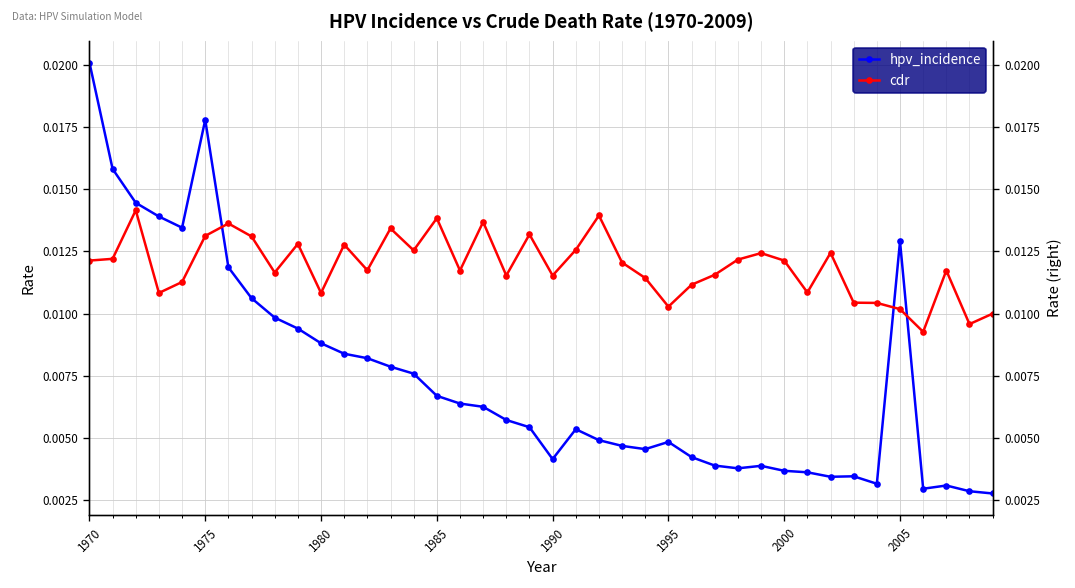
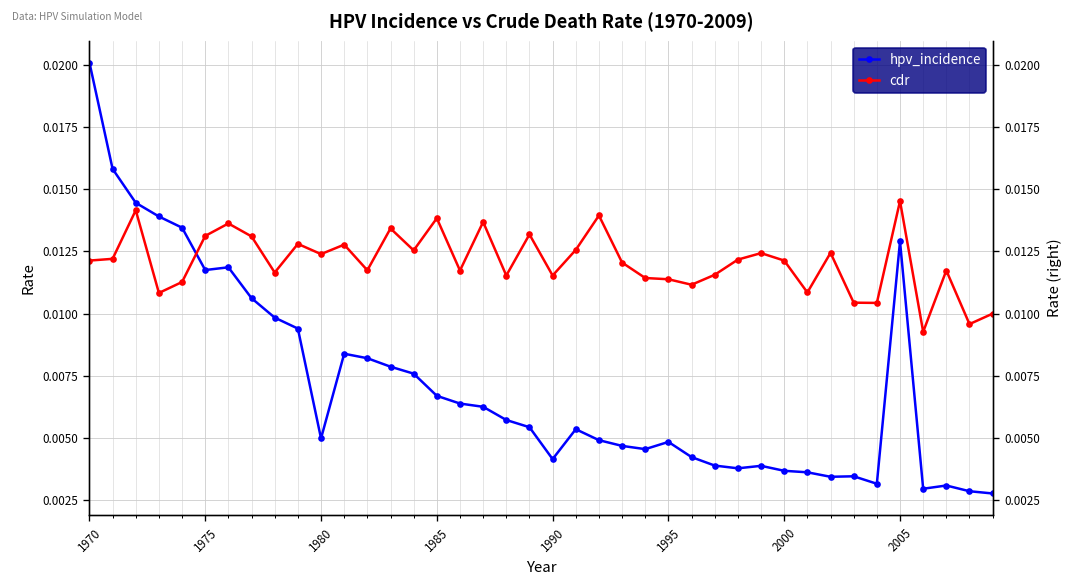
  {
    "hpv_incidence": {
      "1970": 0.0201,
-     "1975": 0.0178,
-     "1980": 0.0088,
+     "1975": 0.0118,
+     "1980": 0.0050,
      "1985": 0.0067,
      "1990": 0.0042,
      "1995": 0.0049,
      "2000": 0.0037,
      "2005": 0.0129
    },
    "cdr": {
      "1970": 0.0121,
      "1975": 0.0131,
-     "1980": 0.0108,
+     "1980": 0.0124,
      "1985": 0.0138,
      "1990": 0.0115,
-     "1995": 0.0103,
+     "1995": 0.0114,
      "2000": 0.0121,
-     "2005": 0.0102
+     "2005": 0.0145
    }
  }
